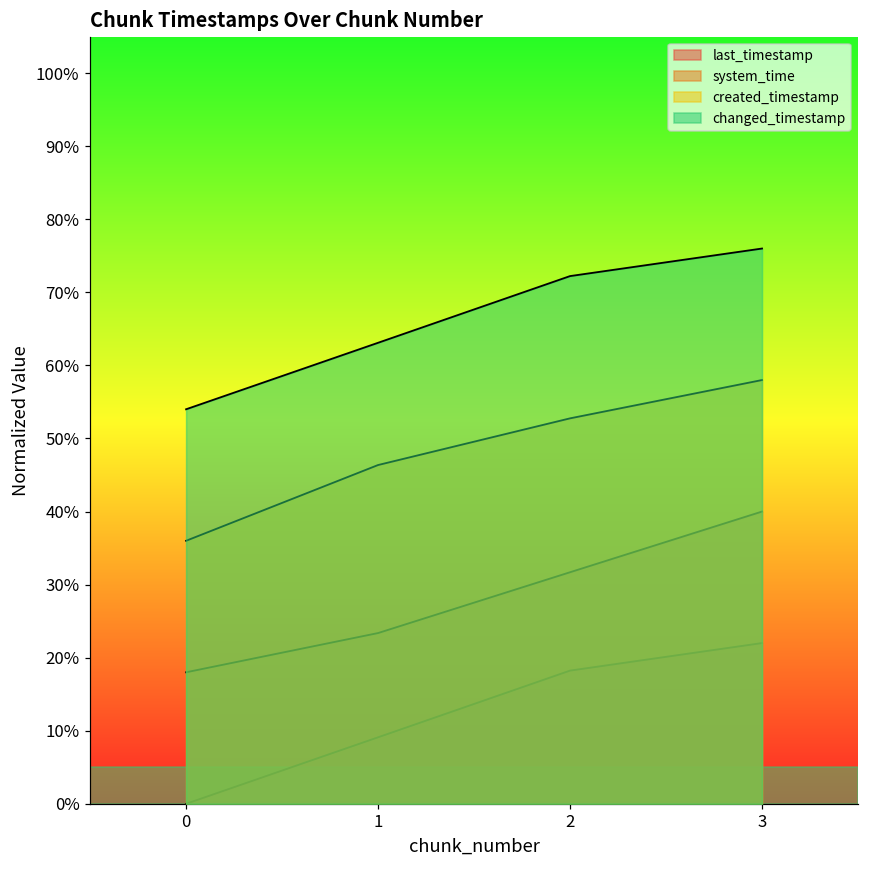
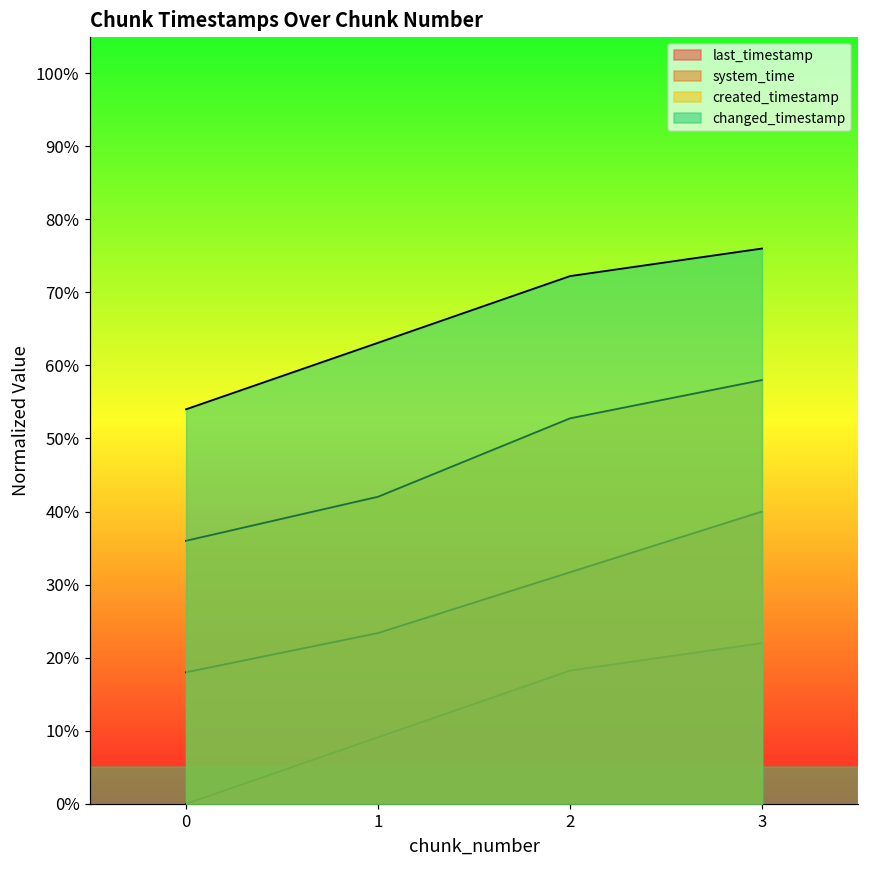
  {
    "created_timestamp": {
      "0": "36%",
-     "1": "46%",
+     "1": "42%",
      "2": "53%",
      "3": "58%"
    },
    "changed_timestamp": {
      "0": "54%",
      "1": "63%",
      "2": "72%",
      "3": "76%"
    }
  }
